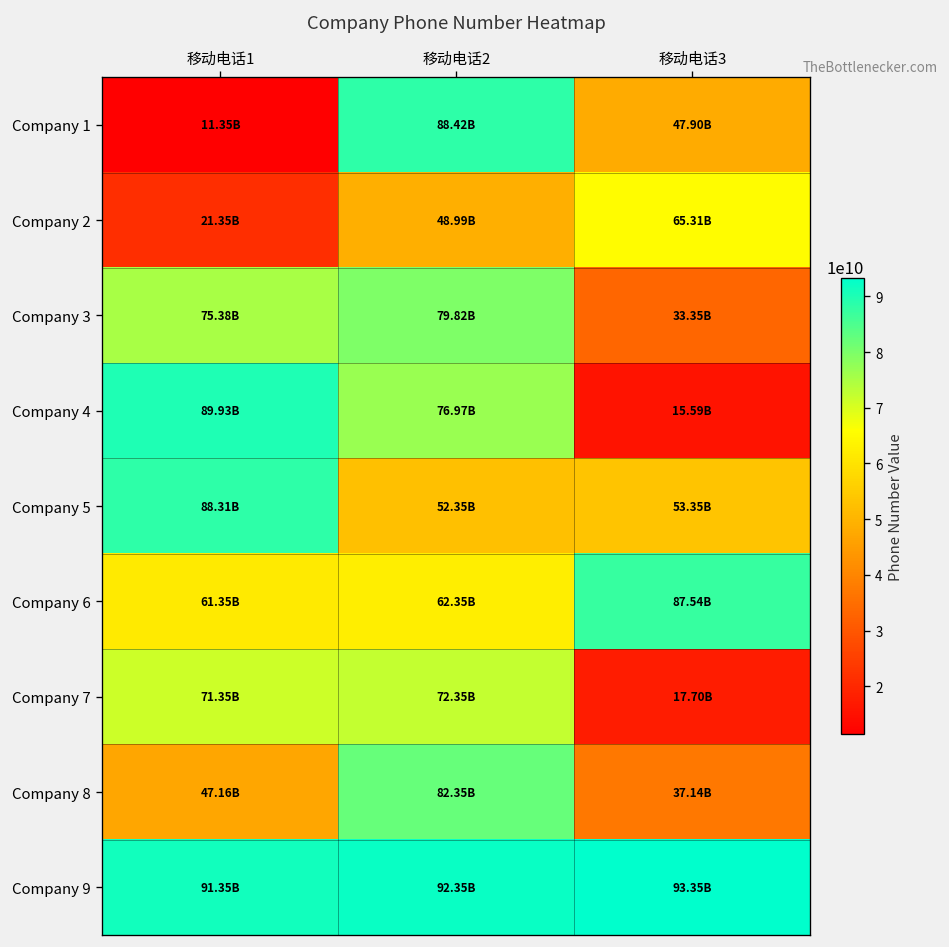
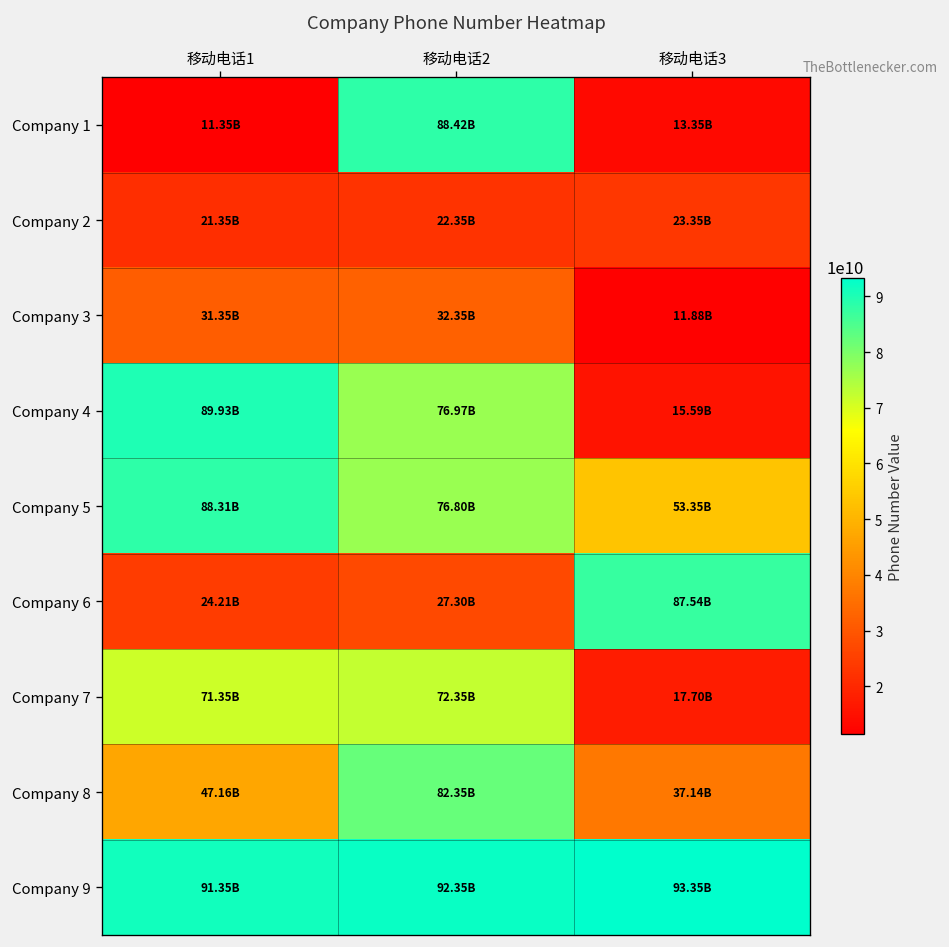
  {
    "Company 1": {
      "移动电话1": "11.35B",
      "移动电话2": "88.42B",
-     "移动电话3": "47.90B"
+     "移动电话3": "13.35B"
    },
    "Company 2": {
      "移动电话1": "21.35B",
-     "移动电话2": "48.99B",
-     "移动电话3": "65.31B"
+     "移动电话2": "22.35B",
+     "移动电话3": "23.35B"
    },
    "Company 3": {
-     "移动电话1": "75.38B",
-     "移动电话2": "79.82B",
-     "移动电话3": "33.35B"
+     "移动电话1": "31.35B",
+     "移动电话2": "32.35B",
+     "移动电话3": "11.88B"
    },
    "Company 4": {
      "移动电话1": "89.93B",
      "移动电话2": "76.97B",
      "移动电话3": "15.59B"
    },
    "Company 5": {
      "移动电话1": "88.31B",
-     "移动电话2": "52.35B",
+     "移动电话2": "76.80B",
      "移动电话3": "53.35B"
    },
    "Company 6": {
-     "移动电话1": "61.35B",
-     "移动电话2": "62.35B",
+     "移动电话1": "24.21B",
+     "移动电话2": "27.30B",
      "移动电话3": "87.54B"
    },
    "Company 7": {
      "移动电话1": "71.35B",
      "移动电话2": "72.35B",
      "移动电话3": "17.70B"
    },
    "Company 8": {
      "移动电话1": "47.16B",
      "移动电话2": "82.35B",
      "移动电话3": "37.14B"
    },
    "Company 9": {
      "移动电话1": "91.35B",
      "移动电话2": "92.35B",
      "移动电话3": "93.35B"
    }
  }
